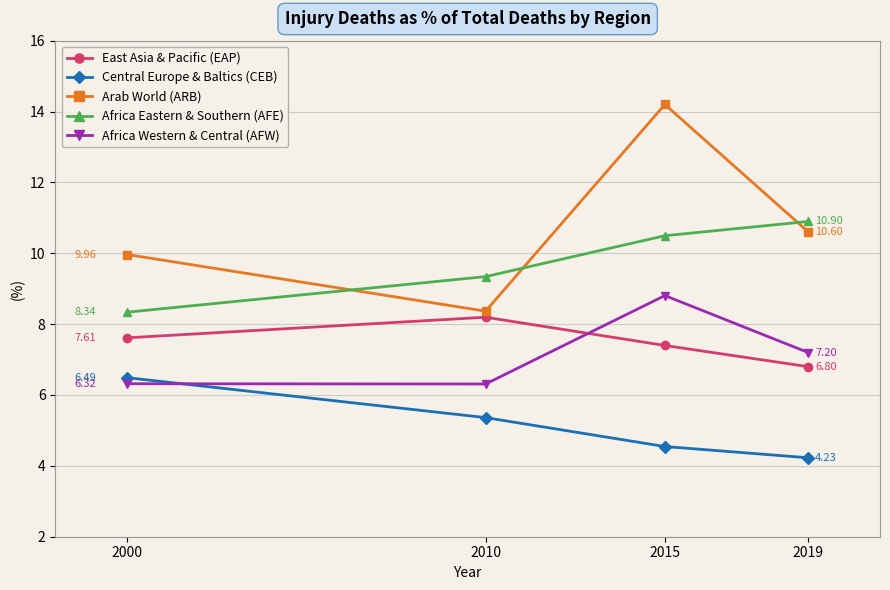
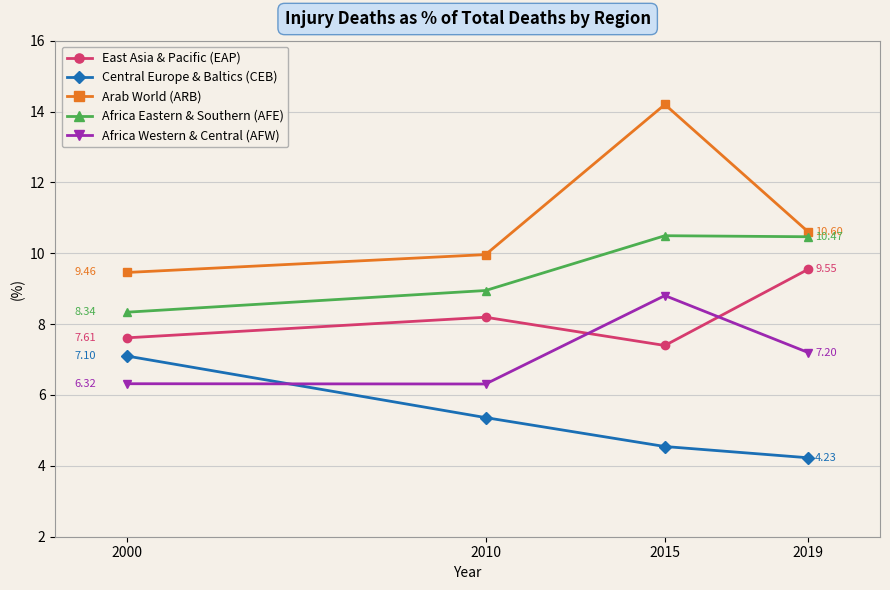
  {
    "East Asia & Pacific (EAP)": {
-     "2019": 6.80
+     "2019": 9.55
    },
    "Central Europe & Baltics (CEB)": {
-     "2000": 6.49,
+     "2000": 7.10,
      "2019": 4.23
    },
    "Arab World (ARB)": {
-     "2000": 9.96,
-     "2010": 8.4
+     "2000": 9.46,
+     "2010": 10.0
    },
    "Africa Eastern & Southern (AFE)": {
-     "2010": 9.3,
-     "2019": 10.90
+     "2010": 8.9,
+     "2019": 10.47
    },
    "Africa Western & Central (AFW)": {
      "2019": 7.20
    }
  }
